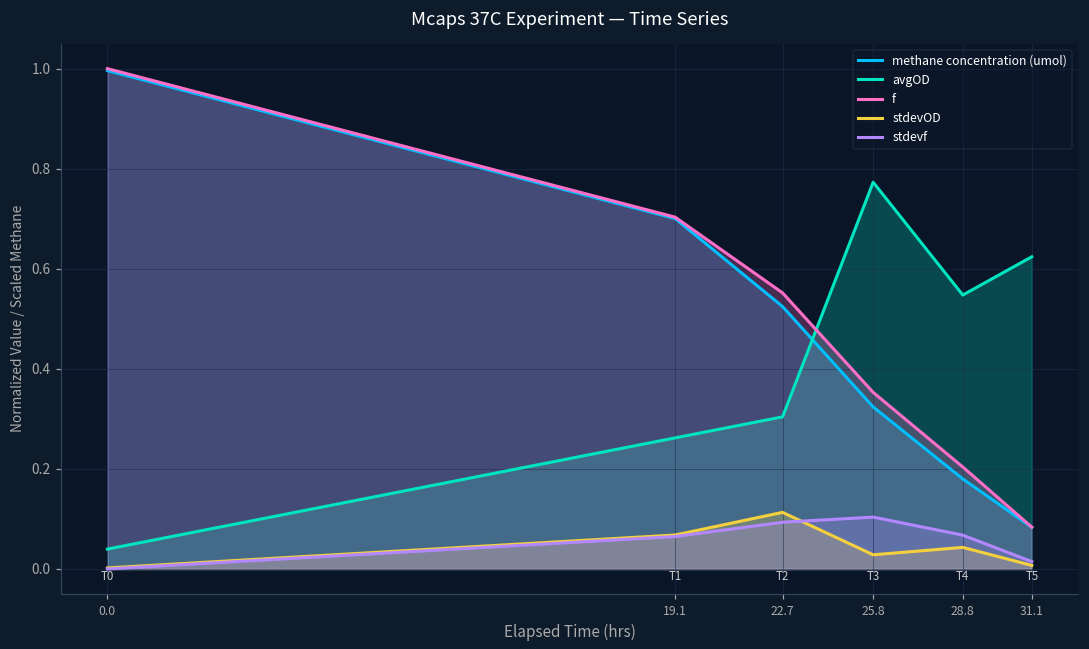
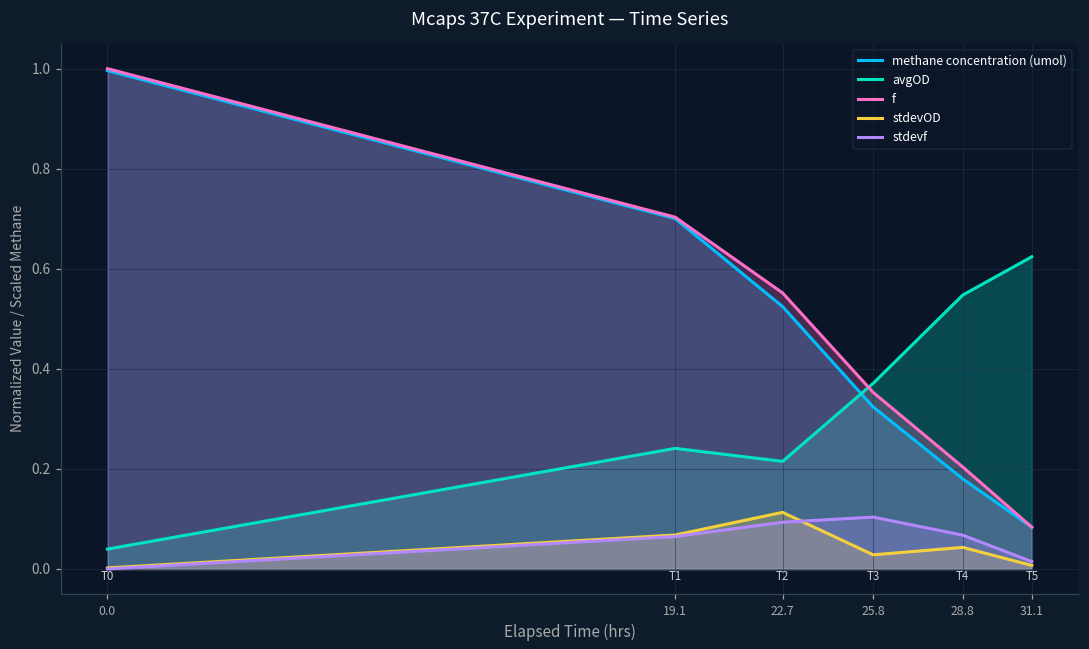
  {
    "methane concentration (umol)": {
      "22.7": 0.52,
      "25.8": 0.32,
      "28.8": 0.18
    },
    "avgOD": {
      "0.0": 0.04,
-     "19.1": 0.26,
-     "22.7": 0.30,
-     "25.8": 0.77,
+     "19.1": 0.24,
+     "22.7": 0.22,
+     "25.8": 0.37,
      "28.8": 0.55,
      "31.1": 0.62
    },
    "f": {
      "22.7": 0.55,
      "25.8": 0.35,
      "28.8": 0.20
    },
    "stdevOD": {
      "22.7": 0.11,
      "25.8": 0.03,
      "28.8": 0.04,
      "31.1": 0.01
    },
    "stdevf": {
      "22.7": 0.09,
      "25.8": 0.10,
      "28.8": 0.07,
      "31.1": 0.01
    }
  }
